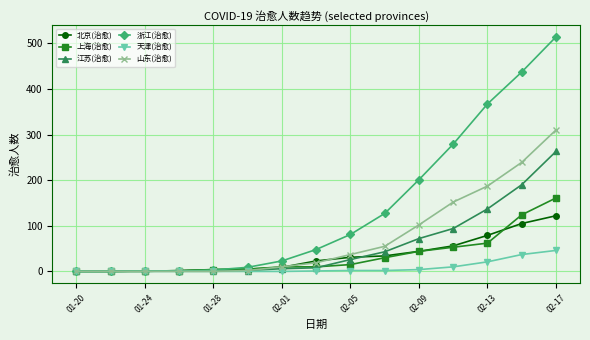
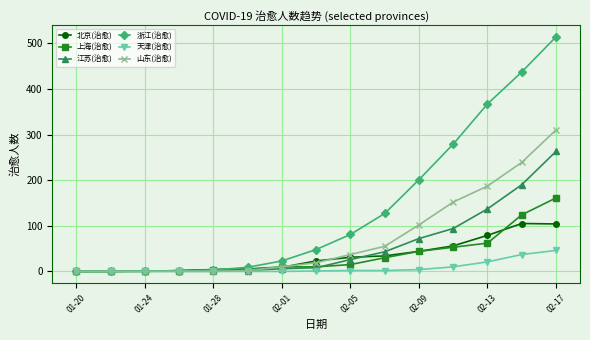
  {
    "北京(治愈)": {
      "02-13": 80,
-     "02-17": 120
+     "02-17": 100
    }
  }
